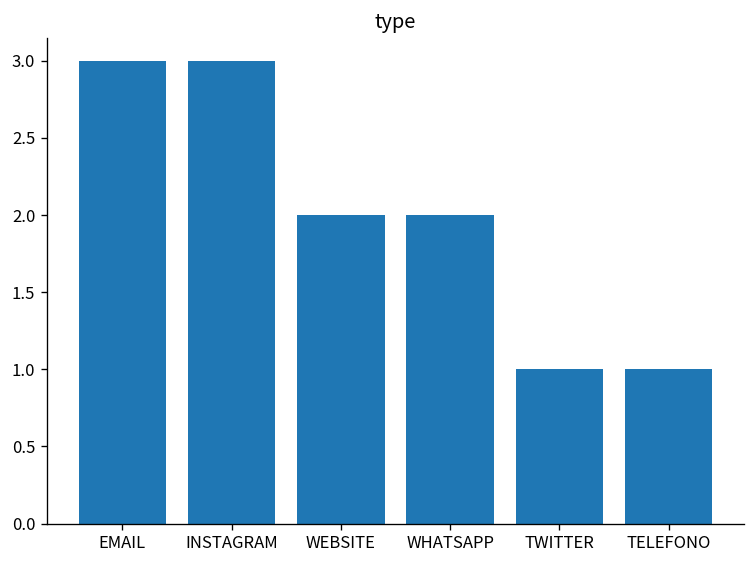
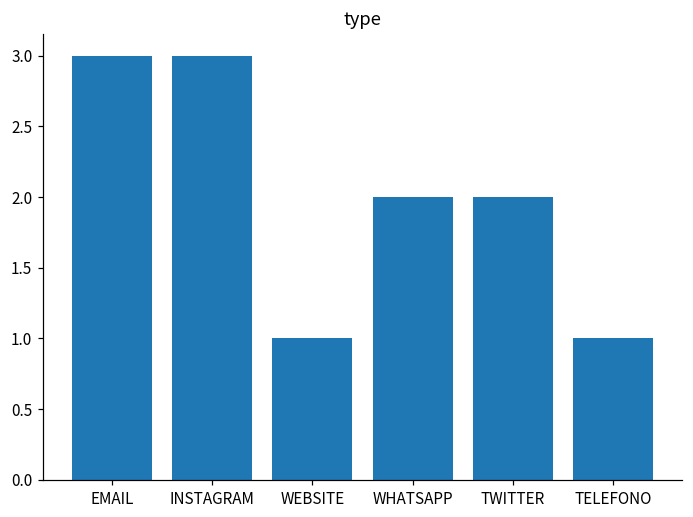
  {
    "EMAIL": 3,
    "INSTAGRAM": 3,
-   "WEBSITE": 2,
+   "WEBSITE": 1,
    "WHATSAPP": 2,
-   "TWITTER": 1,
+   "TWITTER": 2,
    "TELEFONO": 1
  }
